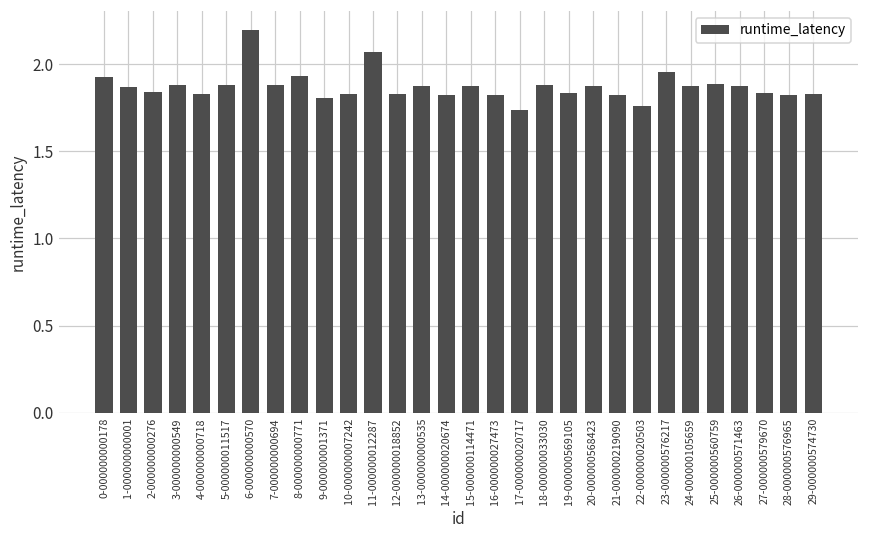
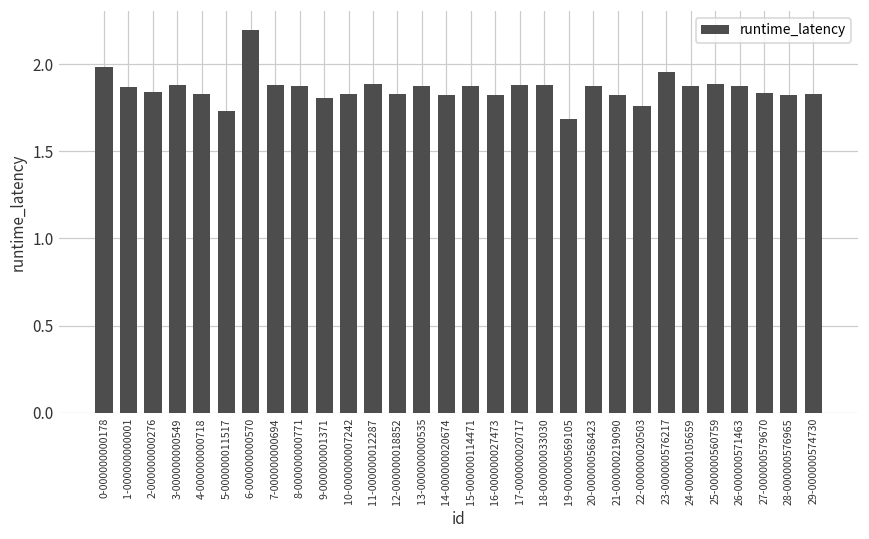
  {
-   "0-000000000178": 1.93,
+   "0-000000000178": 1.98,
    "1-000000000001": 1.87,
    "2-000000000276": 1.84,
    "3-000000000549": 1.88,
    "4-000000000718": 1.83,
-   "5-000000011517": 1.88,
+   "5-000000011517": 1.73,
    "6-000000000570": 2.19,
    "7-000000000694": 1.88,
-   "8-000000000771": 1.93,
+   "8-000000000771": 1.88,
    "9-000000001371": 1.80,
    "10-000000007242": 1.83,
-   "11-000000012287": 2.07,
+   "11-000000012287": 1.89,
    "12-000000018852": 1.83,
    "13-000000000535": 1.87,
    "14-000000020674": 1.82,
    "15-000000114471": 1.88,
    "16-000000027473": 1.82,
-   "17-000000020717": 1.73,
+   "17-000000020717": 1.88,
    "18-000000033030": 1.88,
-   "19-000000569105": 1.83,
+   "19-000000569105": 1.68,
    "20-000000568423": 1.88,
    "21-000000219090": 1.82,
    "22-000000020503": 1.76,
    "23-000000576217": 1.95,
    "24-000000105659": 1.87,
    "25-000000560759": 1.88,
    "26-000000571463": 1.88,
    "27-000000579670": 1.84,
    "28-000000576965": 1.82,
    "29-000000574730": 1.83
  }
